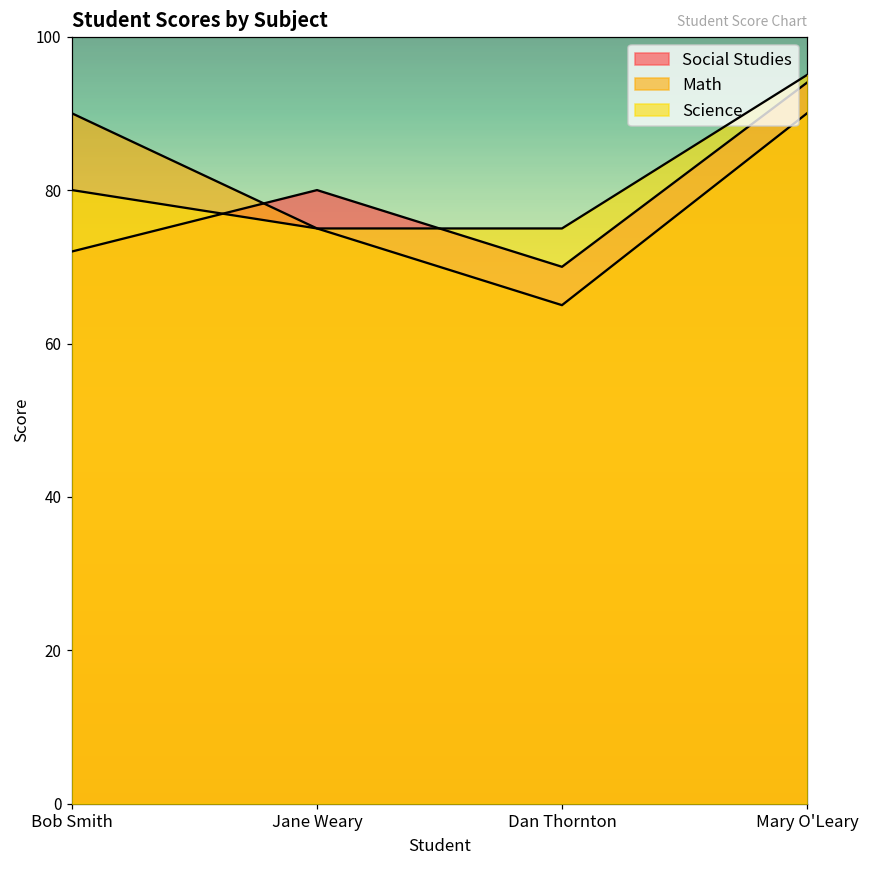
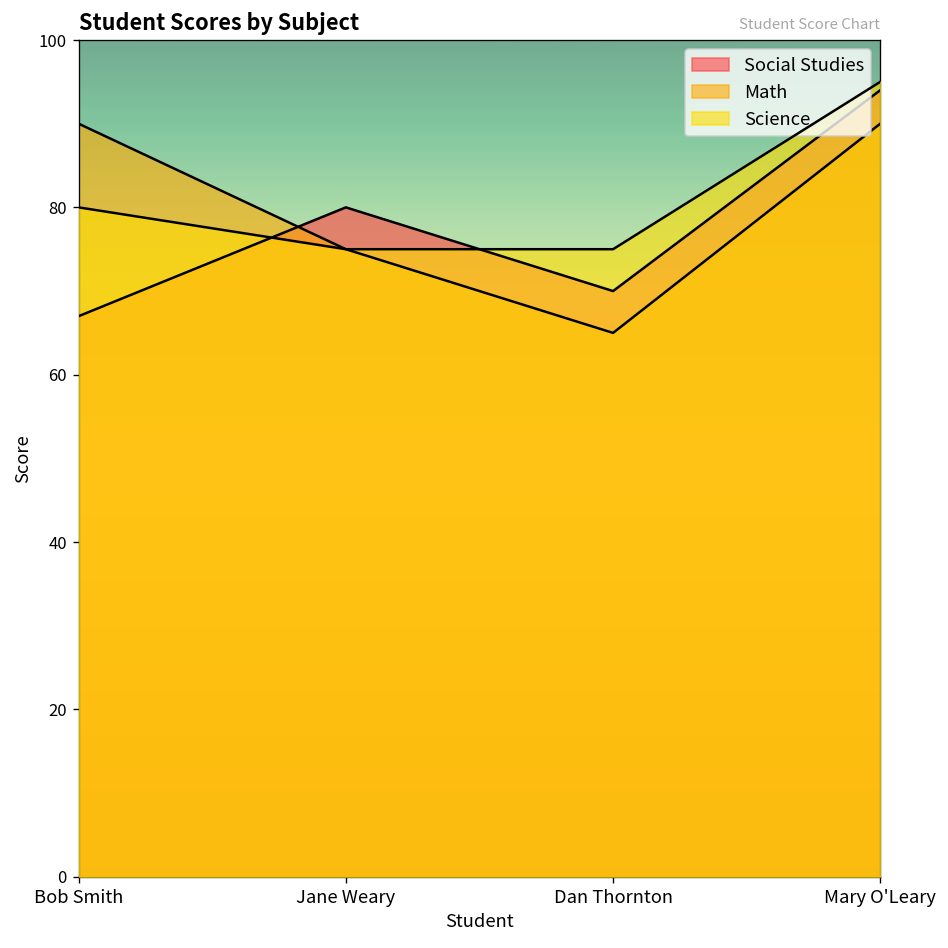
  {
    "Social Studies": {
-     "Bob Smith": 72,
+     "Bob Smith": 67,
      "Jane Weary": 80,
      "Dan Thornton": 70,
      "Mary O'Leary": 94
    }
  }
